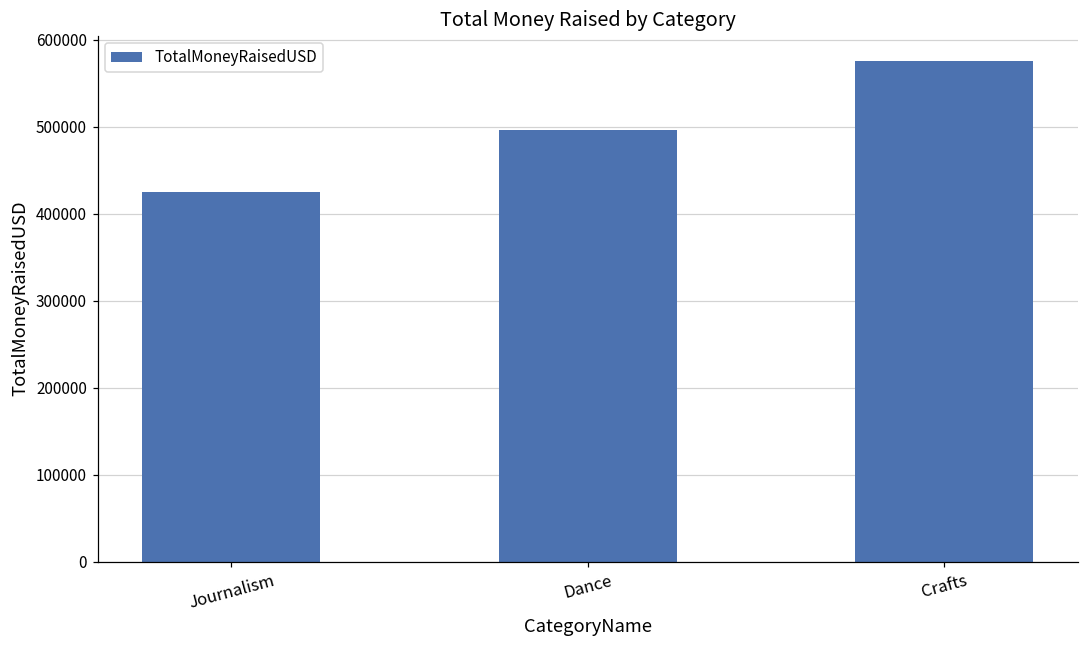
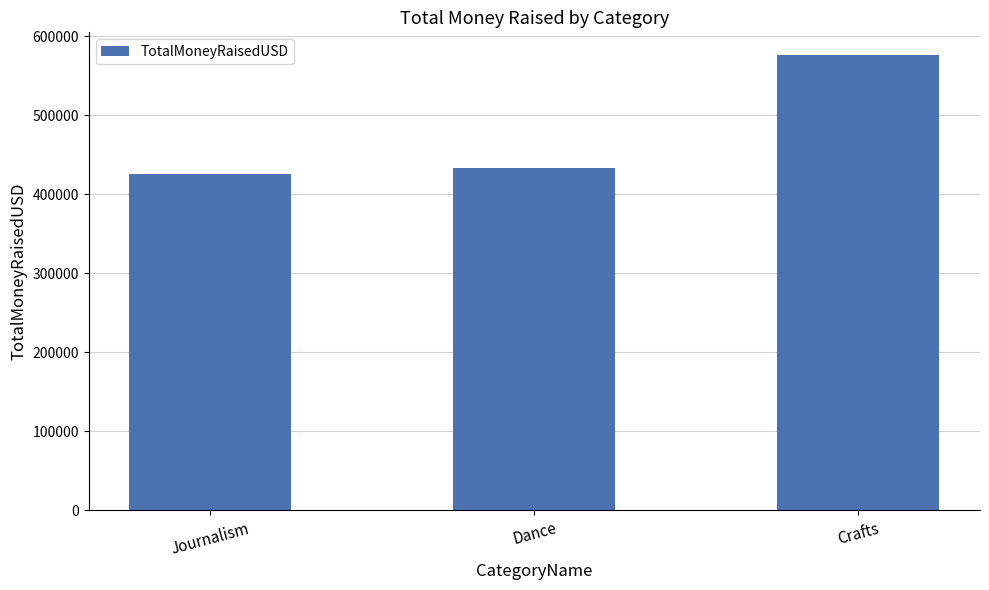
  {
    "Journalism": 430000,
-   "Dance": 500000,
+   "Dance": 430000,
    "Crafts": 580000
  }
